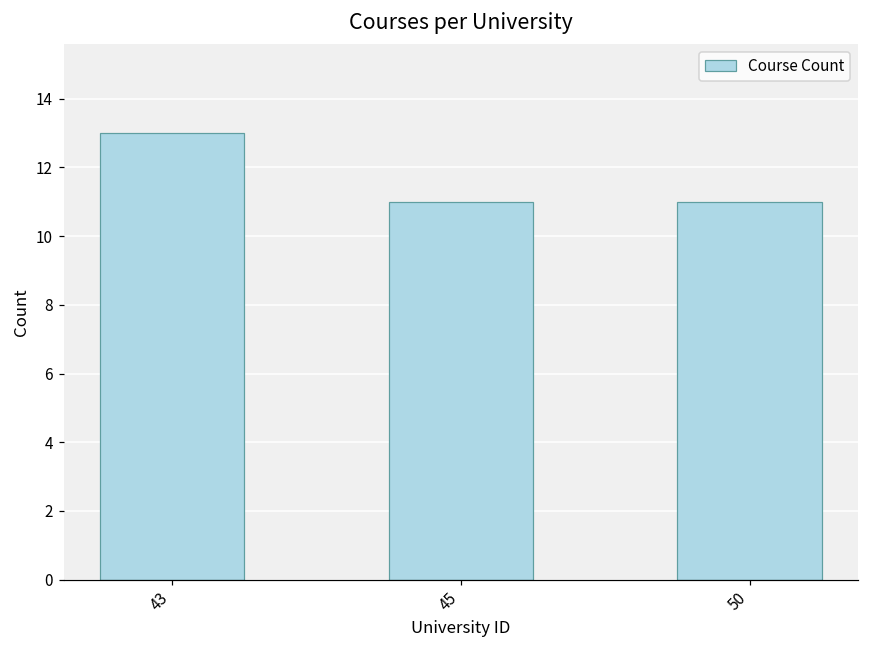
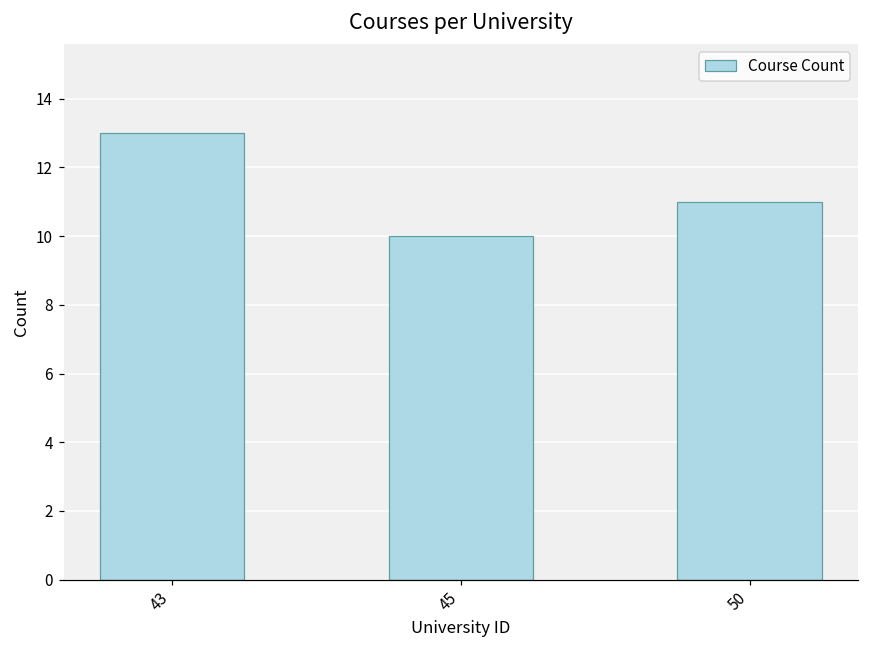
  {
    "43": 13,
-   "45": 11,
+   "45": 10,
    "50": 11
  }
